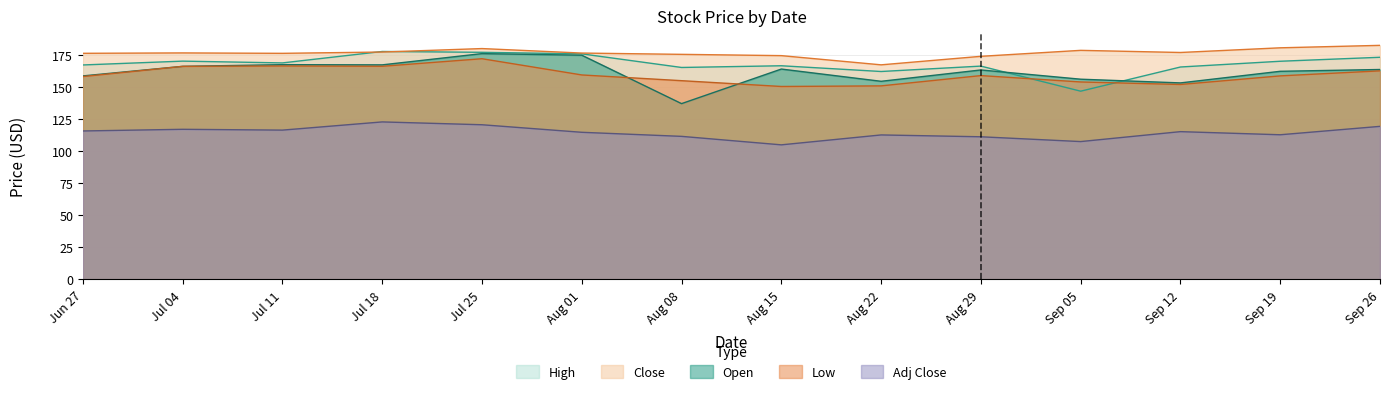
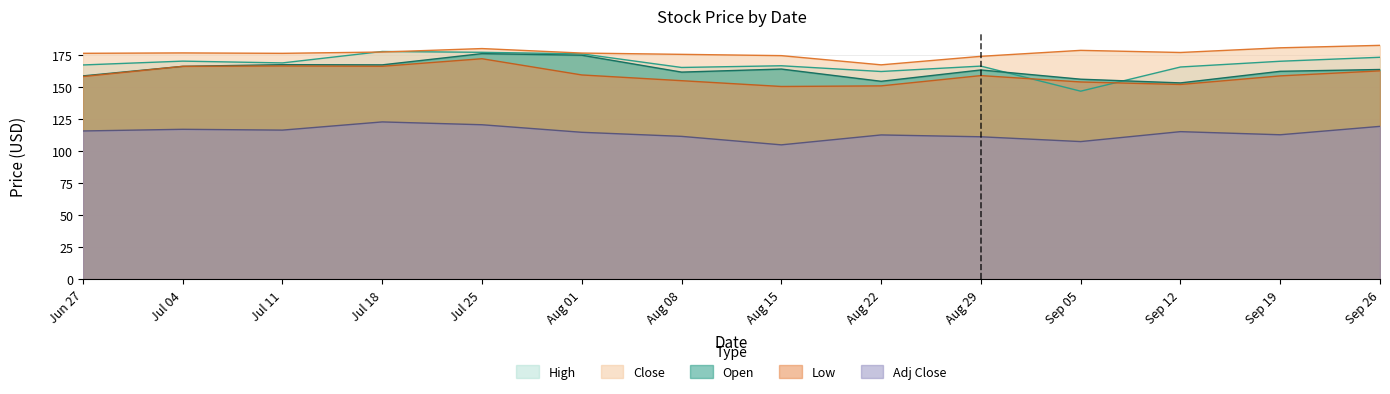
  {
    "High": {
      "Jun 27": 167,
      "Jul 04": 170,
      "Aug 08": 165,
      "Aug 15": 166,
      "Aug 22": 162,
      "Aug 29": 166,
      "Sep 05": 147,
      "Sep 12": 165,
      "Sep 19": 170,
      "Sep 26": 173
    },
    "Close": {
      "Jun 27": 176,
      "Jul 04": 176,
      "Jul 11": 176,
      "Jul 25": 180,
      "Aug 08": 175,
      "Aug 15": 174,
      "Aug 22": 167,
      "Aug 29": 174,
      "Sep 05": 178,
      "Sep 12": 177,
      "Sep 19": 180,
      "Sep 26": 182
    },
    "Open": {
-     "Aug 08": 137,
+     "Aug 08": 161,
      "Aug 15": 164,
      "Aug 22": 154,
      "Aug 29": 163,
      "Sep 05": 156,
      "Sep 19": 162
    },
    "Low": {
      "Jul 25": 172,
      "Aug 01": 159,
      "Aug 08": 155,
      "Aug 15": 150,
      "Aug 22": 151,
      "Aug 29": 159,
      "Sep 05": 154,
      "Sep 19": 158
    },
    "Adj Close": {
      "Jun 27": 116,
      "Jul 04": 117,
      "Jul 11": 116,
      "Jul 18": 123,
      "Jul 25": 120,
      "Aug 01": 115,
      "Aug 08": 111,
      "Aug 15": 105,
      "Aug 22": 113,
      "Aug 29": 111,
      "Sep 05": 107,
      "Sep 12": 115,
      "Sep 19": 113,
      "Sep 26": 119
    }
  }
